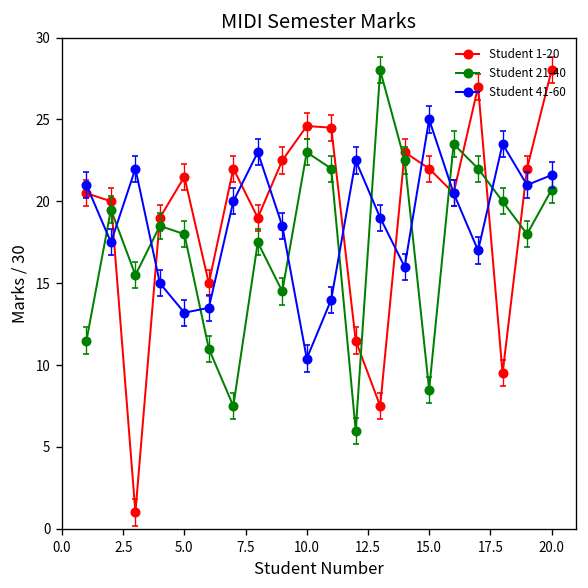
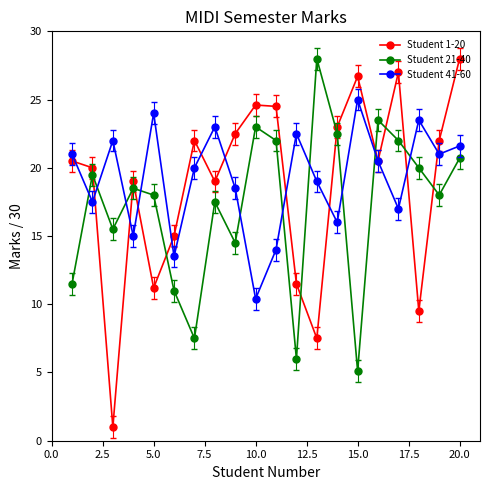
  {
    "Student 1-20": {
-     "5.0": 21.5,
+     "5.0": 11.2,
      "10.0": 24.6,
-     "15.0": 22.0,
+     "15.0": 26.7,
      "20.0": 28.0
    },
    "Student 21-40": {
      "5.0": 18.0,
      "10.0": 23.0,
-     "15.0": 8.5
+     "15.0": 5.1
    },
    "Student 41-60": {
-     "5.0": 13.2,
+     "5.0": 24.0,
      "10.0": 10.4,
      "15.0": 25.0
    }
  }
